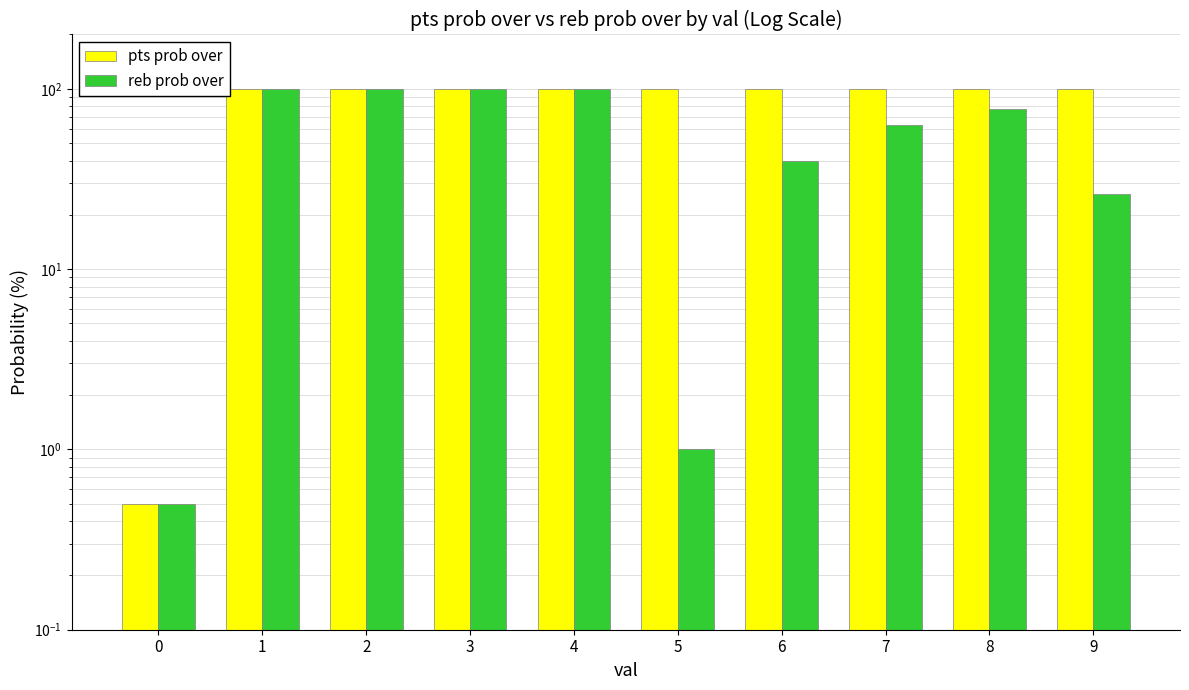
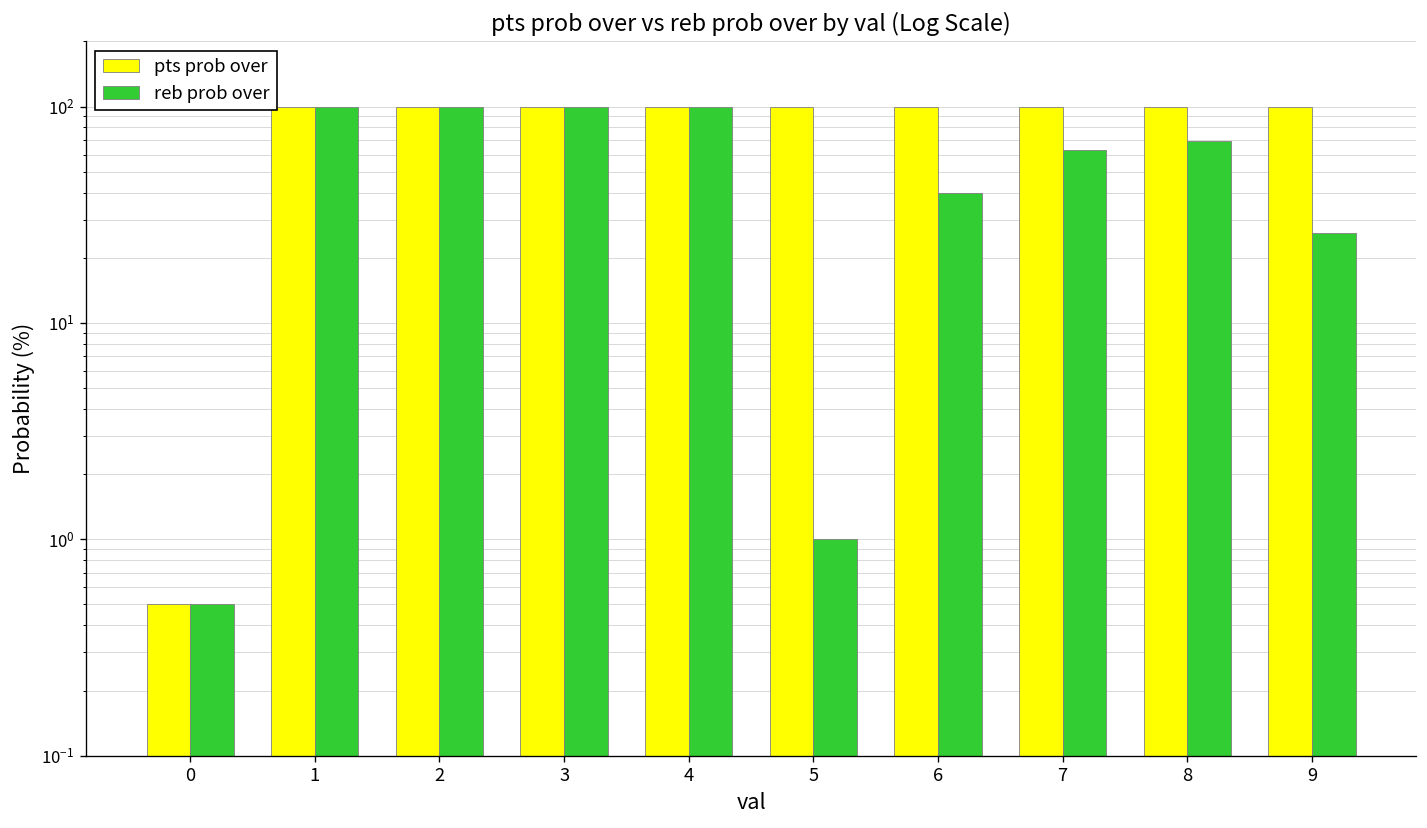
  {
    "pts prob over": {
      "0": 0.50,
      "1": 100,
      "2": 100,
      "3": 100,
      "4": 100,
      "5": 100,
      "6": 100,
      "7": 100,
      "8": 100,
      "9": 100
    },
    "reb prob over": {
      "0": 0.50,
      "1": 100,
      "2": 100,
      "3": 100,
      "4": 100,
      "5": 1,
      "6": 40,
      "7": 63,
-     "8": 77,
+     "8": 69,
      "9": 26
    }
  }
